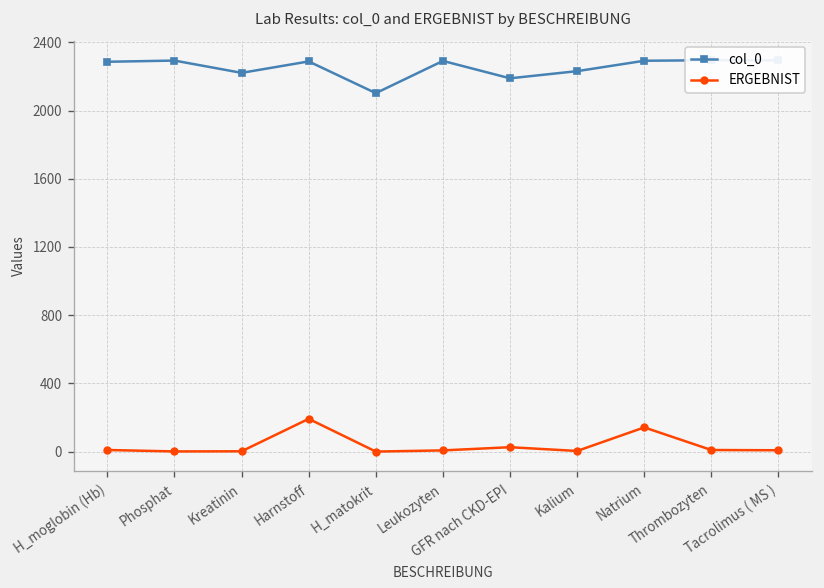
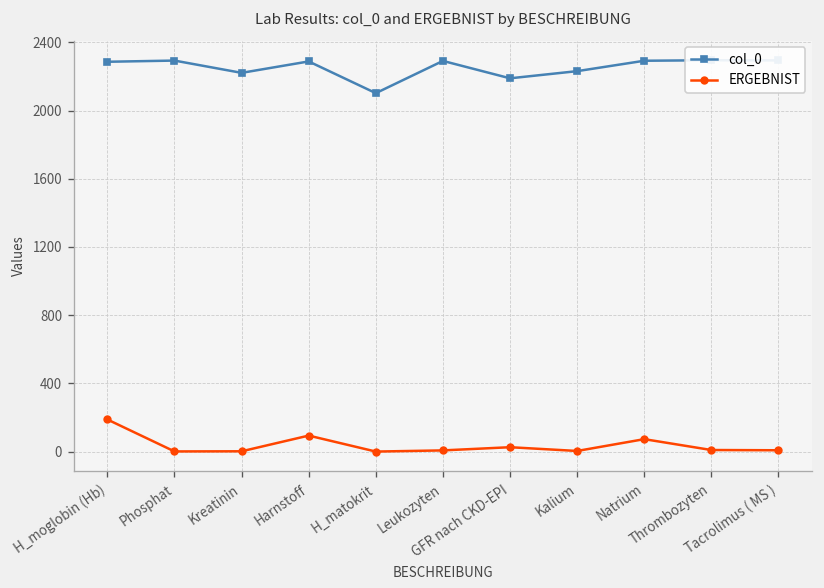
  {
    "col_0": {
      "H_moglobin (Hb)": 2290,
      "Phosphat": 2290,
      "Kreatinin": 2220,
      "Harnstoff": 2290,
      "H_matokrit": 2100,
      "Leukozyten": 2290,
      "GFR nach CKD-EPI": 2190,
      "Kalium": 2230,
      "Natrium": 2290
    },
    "ERGEBNIST": {
-     "H_moglobin (Hb)": 10,
+     "H_moglobin (Hb)": 190,
      "Phosphat": 0,
      "Kreatinin": 0,
-     "Harnstoff": 190,
+     "Harnstoff": 90,
      "H_matokrit": 0,
      "Leukozyten": 10,
      "GFR nach CKD-EPI": 30,
      "Kalium": 0,
-     "Natrium": 140,
+     "Natrium": 70,
      "Thrombozyten": 10,
      "Tacrolimus ( MS )": 10
    }
  }
